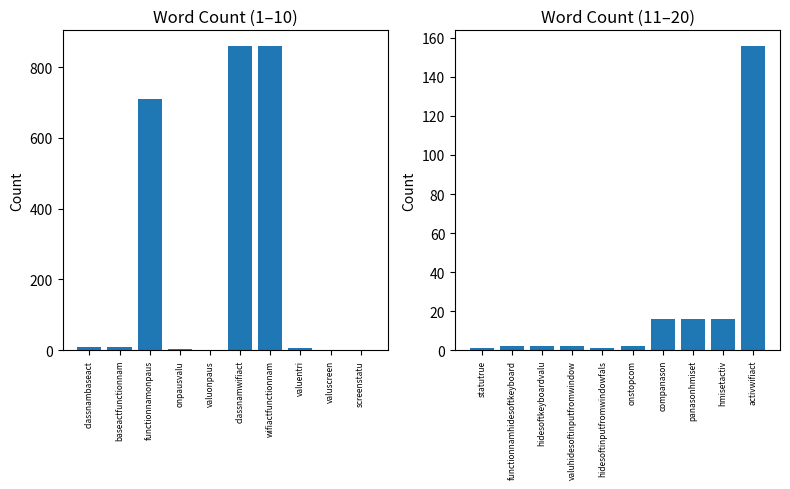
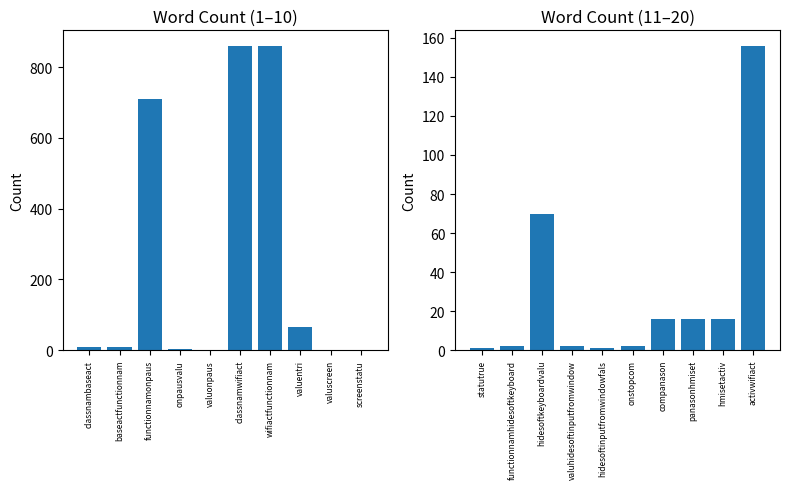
  {
    "Word Count (1–10)": {
      "classnambaseact": 10,
      "baseactfunctionnam": 10,
      "functionnamonpaus": 710,
      "classnamwifiact": 860,
      "wifiactfunctionnam": 860,
-     "valuentri": 10
+     "valuentri": 70
    },
    "Word Count (11–20)": {
      "functionnamhidesoftkeyboard": 2,
-     "hidesoftkeyboardvalu": 2,
+     "hidesoftkeyboardvalu": 70,
      "valuhidesoftinputfromwindow": 2,
      "onstopcom": 2,
      "companason": 16,
      "panasonhmiset": 16,
      "hmisetactiv": 16,
      "activwifiact": 156
    }
  }
